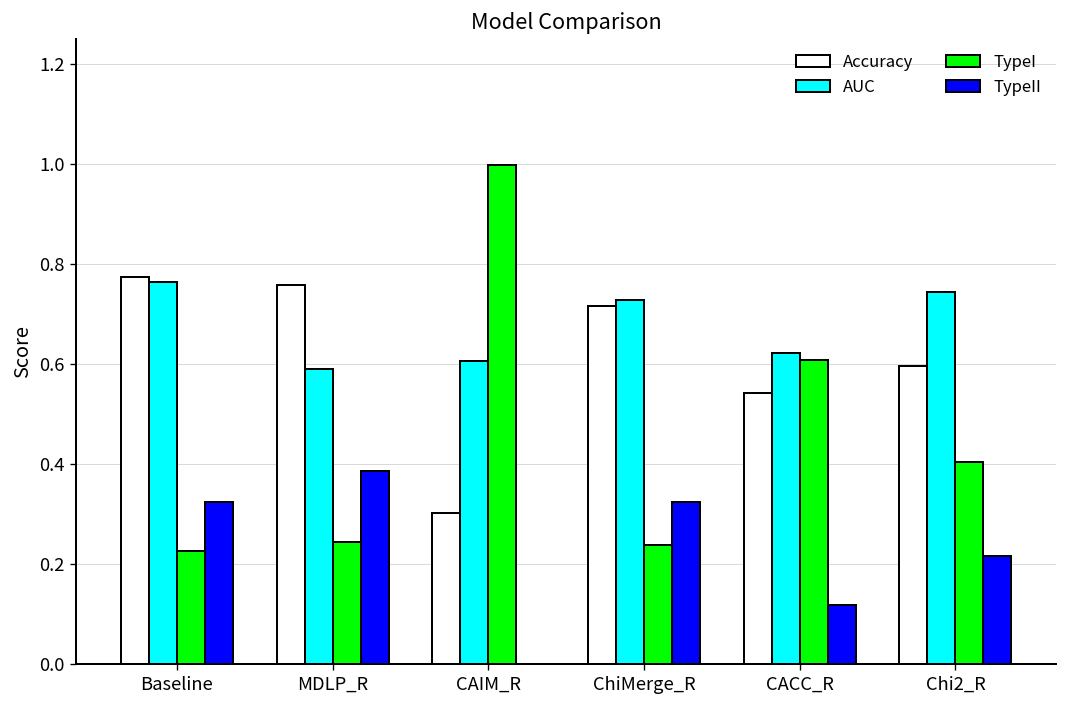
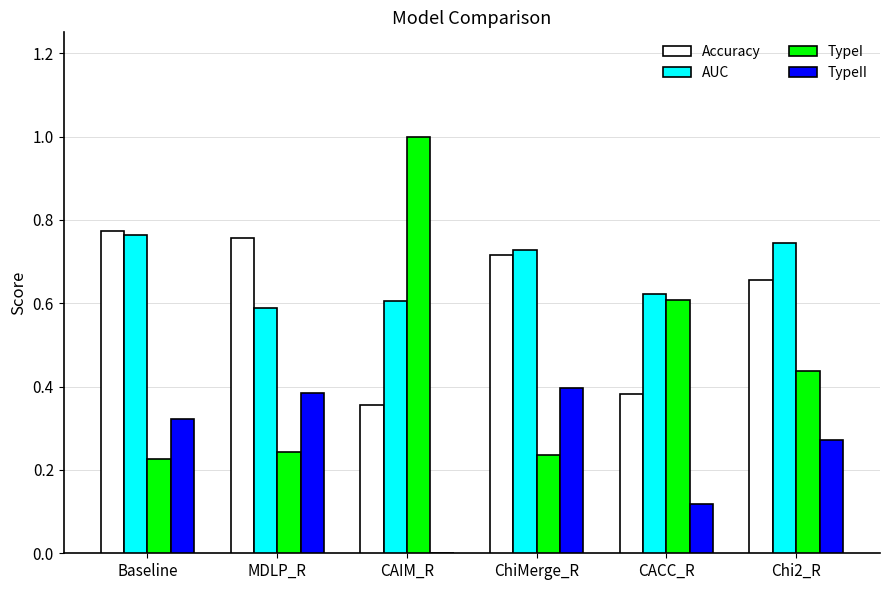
  {
    "Accuracy": {
      "Baseline": 0.77,
      "MDLP_R": 0.76,
-     "CAIM_R": 0.30,
+     "CAIM_R": 0.36,
      "ChiMerge_R": 0.72,
-     "CACC_R": 0.54,
-     "Chi2_R": 0.60
+     "CACC_R": 0.38,
+     "Chi2_R": 0.66
    },
    "AUC": {
      "Baseline": 0.76,
      "MDLP_R": 0.59,
      "CAIM_R": 0.61,
      "ChiMerge_R": 0.73,
      "CACC_R": 0.62,
      "Chi2_R": 0.74
    },
    "TypeI": {
      "Baseline": 0.23,
      "MDLP_R": 0.24,
      "CAIM_R": 1.00,
      "ChiMerge_R": 0.24,
      "CACC_R": 0.61,
-     "Chi2_R": 0.40
+     "Chi2_R": 0.44
    },
    "TypeII": {
      "Baseline": 0.32,
      "MDLP_R": 0.39,
      "CAIM_R": 0.00,
-     "ChiMerge_R": 0.32,
+     "ChiMerge_R": 0.40,
      "CACC_R": 0.12,
-     "Chi2_R": 0.22
+     "Chi2_R": 0.27
    }
  }
